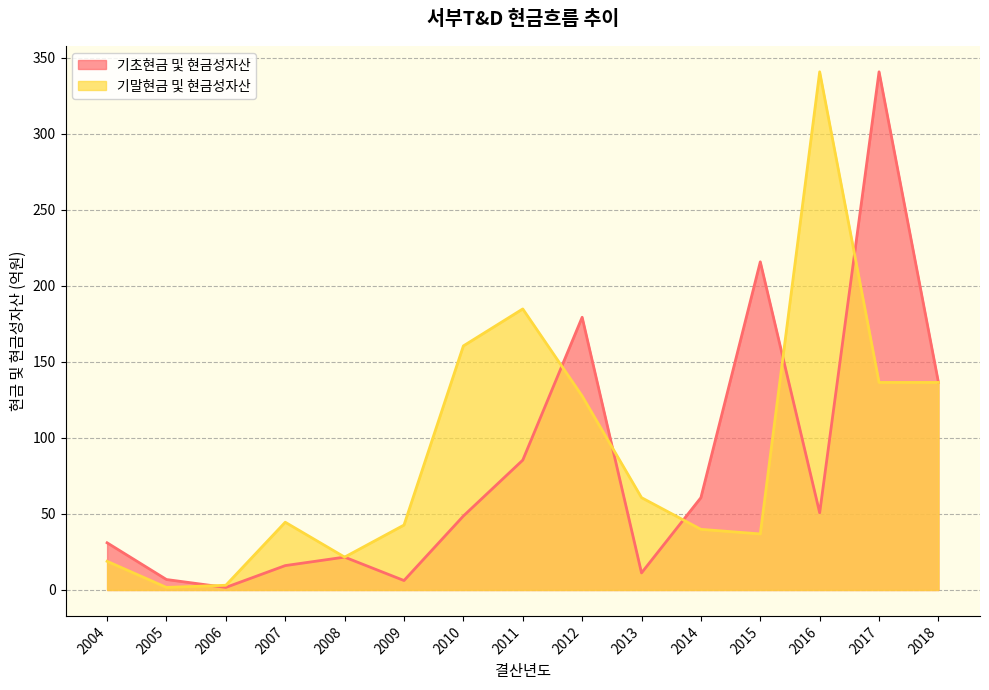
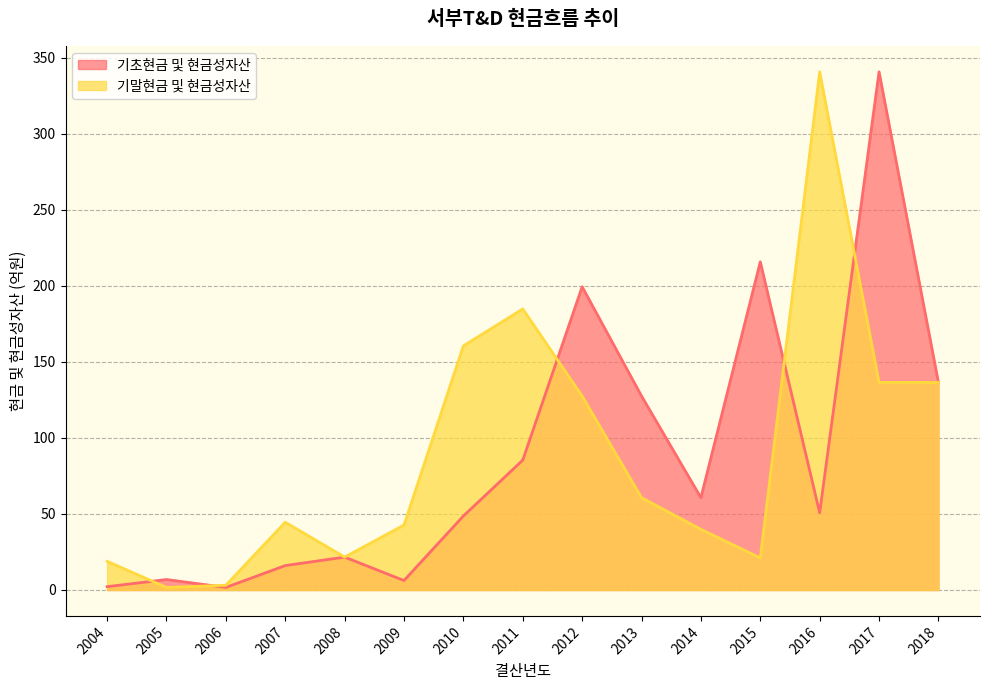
  {
    "기초현금 및 현금성자산": {
-     "2004": 31,
+     "2004": 2,
      "2005": 7,
      "2007": 16,
      "2009": 6,
      "2010": 49,
      "2011": 85,
-     "2012": 179,
-     "2013": 11,
+     "2012": 199,
+     "2013": 128,
      "2014": 61,
      "2015": 216,
      "2016": 51,
      "2017": 341
    },
    "기말현금 및 현금성자산": {
      "2004": 19,
      "2005": 2,
      "2007": 45,
      "2009": 43,
      "2010": 160,
      "2011": 185,
      "2012": 128,
      "2013": 61,
      "2014": 40,
-     "2015": 37,
+     "2015": 21,
      "2016": 341,
      "2017": 136
    }
  }
